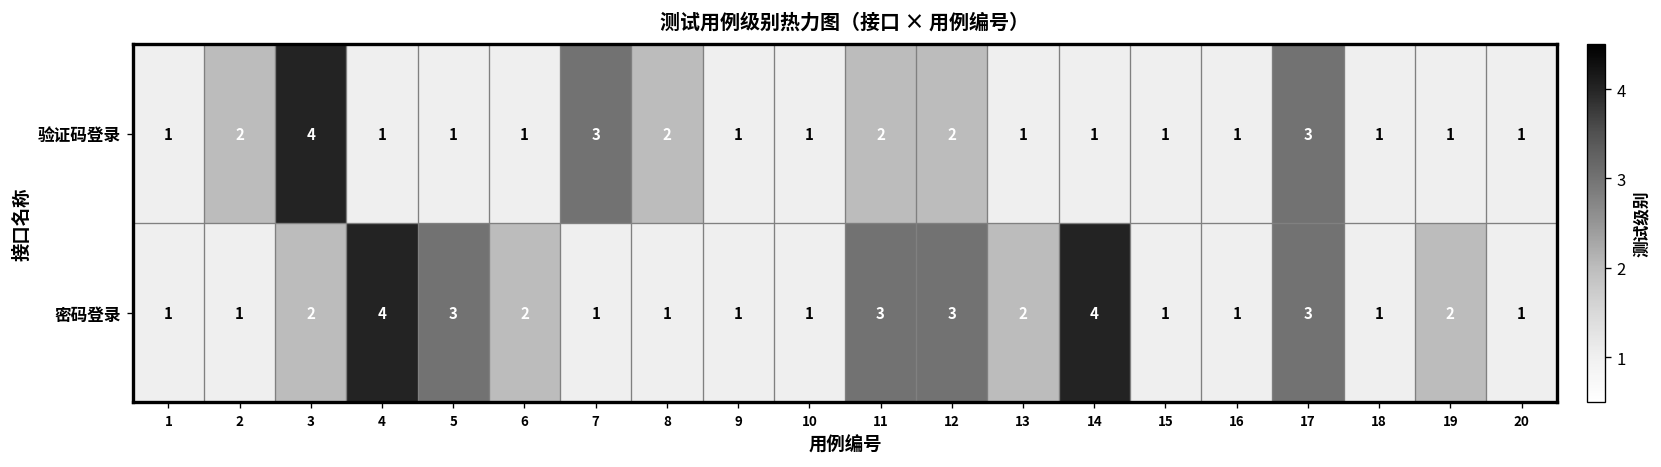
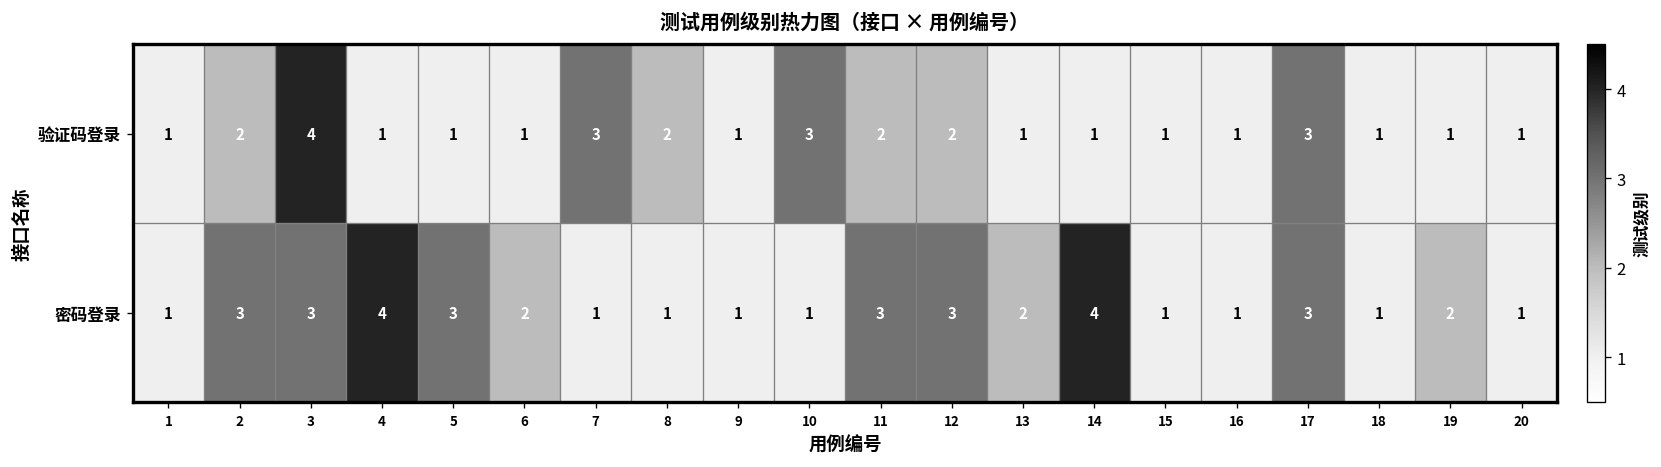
  {
    "验证码登录": {
      "1": 1,
      "2": 2,
      "3": 4,
      "4": 1,
      "5": 1,
      "6": 1,
      "7": 3,
      "8": 2,
      "9": 1,
-     "10": 1,
+     "10": 3,
      "11": 2,
      "12": 2,
      "13": 1,
      "14": 1,
      "15": 1,
      "16": 1,
      "17": 3,
      "18": 1,
      "19": 1,
      "20": 1
    },
    "密码登录": {
      "1": 1,
-     "2": 1,
-     "3": 2,
+     "2": 3,
+     "3": 3,
      "4": 4,
      "5": 3,
      "6": 2,
      "7": 1,
      "8": 1,
      "9": 1,
      "10": 1,
      "11": 3,
      "12": 3,
      "13": 2,
      "14": 4,
      "15": 1,
      "16": 1,
      "17": 3,
      "18": 1,
      "19": 2,
      "20": 1
    }
  }
